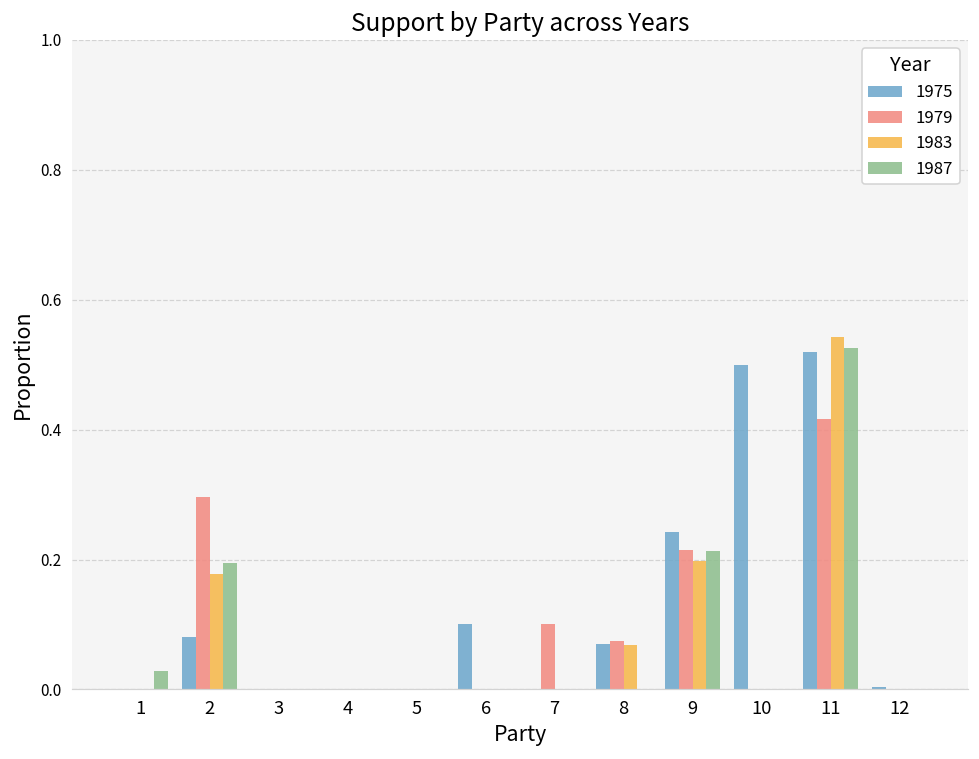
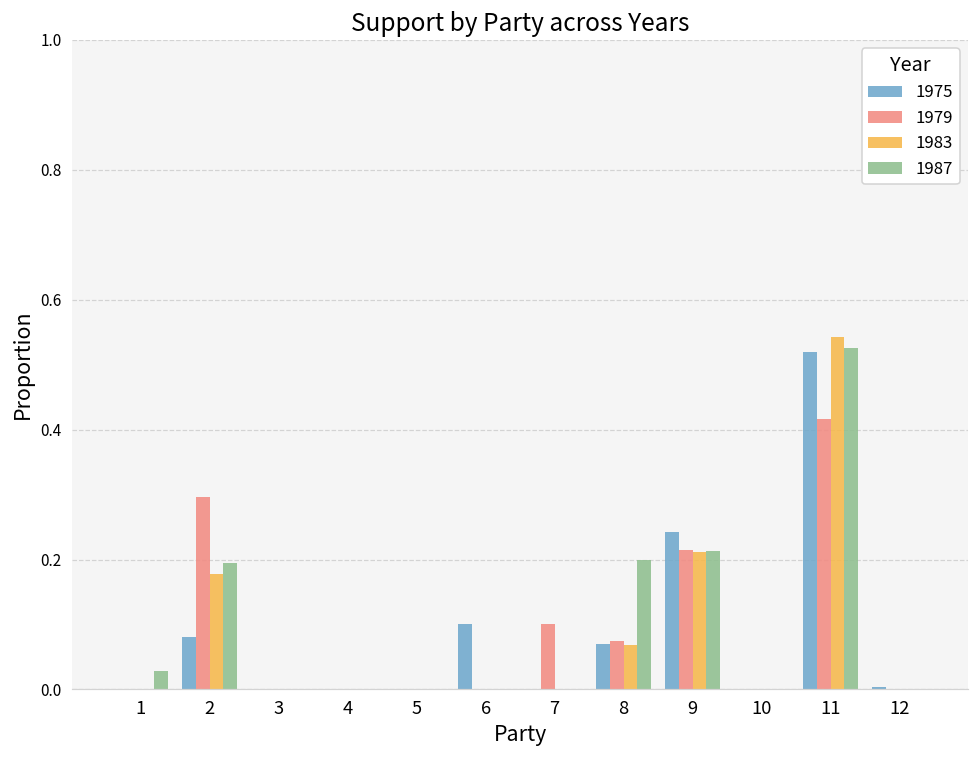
  {
    "1975": {
      "1": 0.0,
      "2": 0.08,
      "3": 0.0,
      "4": 0.0,
      "5": 0.0,
      "6": 0.1,
      "7": 0.0,
      "8": 0.07,
      "9": 0.24,
-     "10": 0.5,
+     "10": 0.0,
      "11": 0.52
    },
    "1979": {
      "1": 0.00,
      "2": 0.30,
      "3": 0.00,
      "4": 0.00,
      "5": 0.00,
      "6": 0.00,
      "7": 0.10,
      "8": 0.07,
      "9": 0.21,
      "10": 0.00,
      "11": 0.42,
      "12": 0.00
    },
    "1983": {
      "1": 0.00,
      "2": 0.18,
      "3": 0.00,
      "4": 0.00,
      "5": 0.00,
      "6": 0.00,
      "7": 0.00,
      "8": 0.07,
-     "9": 0.20,
+     "9": 0.21,
      "10": 0.00,
      "11": 0.54,
      "12": 0.00
    },
    "1987": {
      "1": 0.03,
      "2": 0.20,
      "3": 0.0,
      "4": 0.0,
      "5": 0.0,
      "6": 0.0,
      "7": 0.0,
-     "8": 0.0,
+     "8": 0.2,
      "9": 0.21,
      "10": 0.0,
      "11": 0.53,
      "12": 0.0
    }
  }
